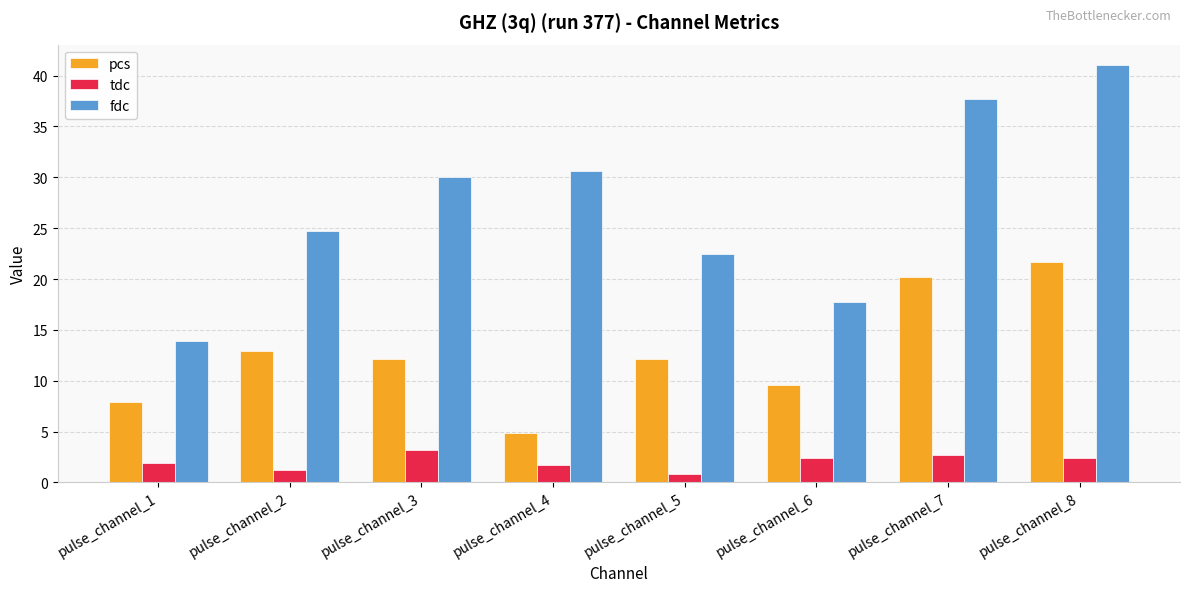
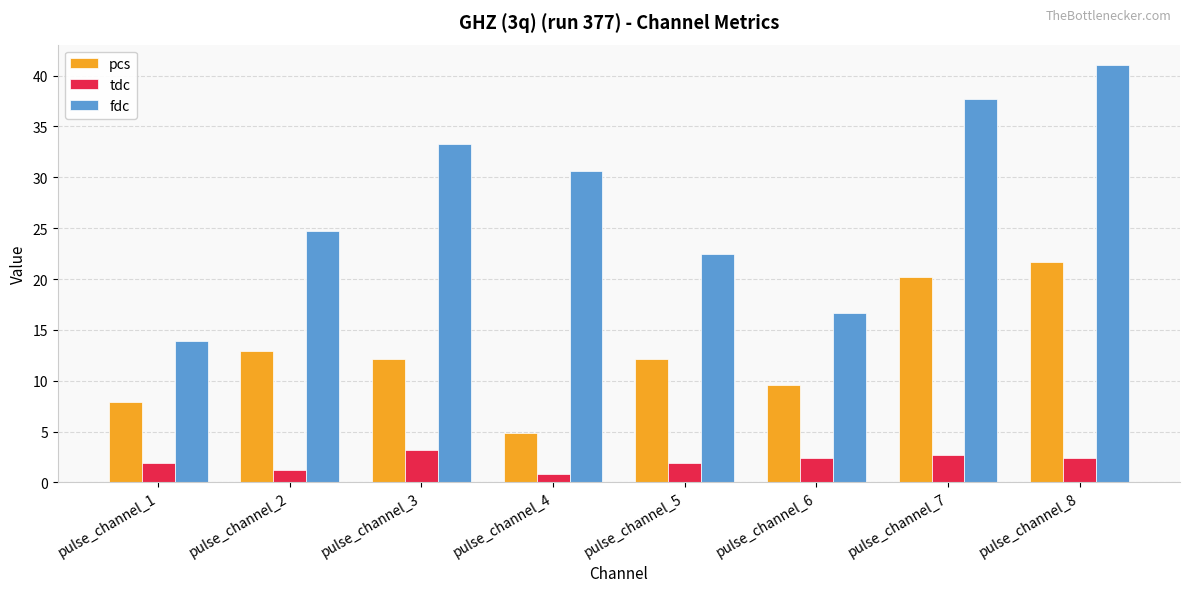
  {
    "pcs": {
      "pulse_channel_1": 7.9,
      "pulse_channel_2": 12.9,
      "pulse_channel_3": 12.1,
      "pulse_channel_4": 4.9,
      "pulse_channel_5": 12.2,
      "pulse_channel_6": 9.6,
      "pulse_channel_7": 20.2,
      "pulse_channel_8": 21.7
    },
    "tdc": {
      "pulse_channel_1": 1.9,
      "pulse_channel_2": 1.2,
      "pulse_channel_3": 3.2,
-     "pulse_channel_4": 1.7,
-     "pulse_channel_5": 0.8,
+     "pulse_channel_4": 0.8,
+     "pulse_channel_5": 1.9,
      "pulse_channel_6": 2.4,
      "pulse_channel_7": 2.7,
      "pulse_channel_8": 2.4
    },
    "fdc": {
      "pulse_channel_1": 13.9,
      "pulse_channel_2": 24.7,
-     "pulse_channel_3": 30.0,
+     "pulse_channel_3": 33.2,
      "pulse_channel_4": 30.6,
      "pulse_channel_5": 22.4,
-     "pulse_channel_6": 17.8,
+     "pulse_channel_6": 16.7,
      "pulse_channel_7": 37.7,
      "pulse_channel_8": 41.0
    }
  }
